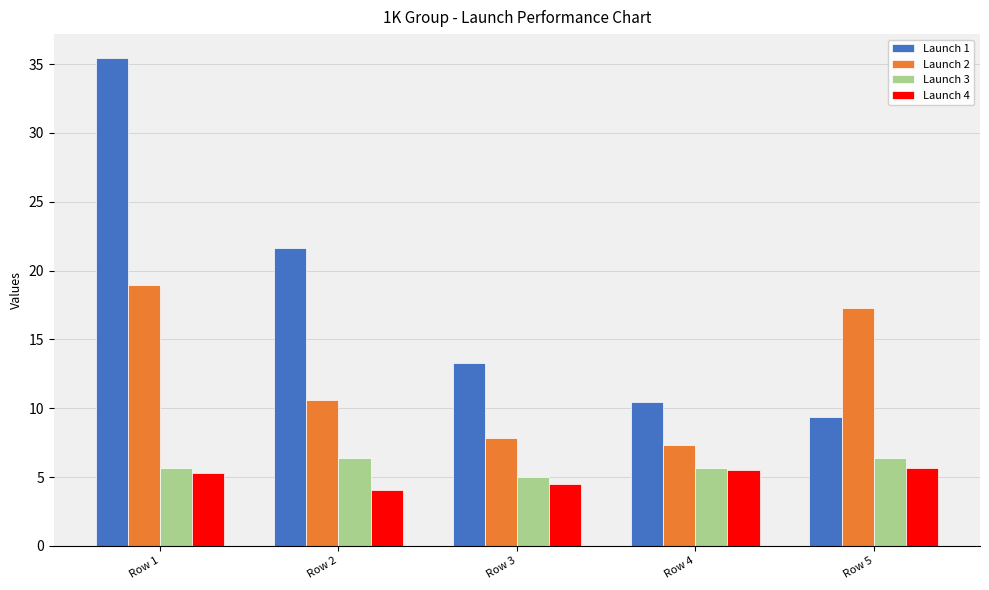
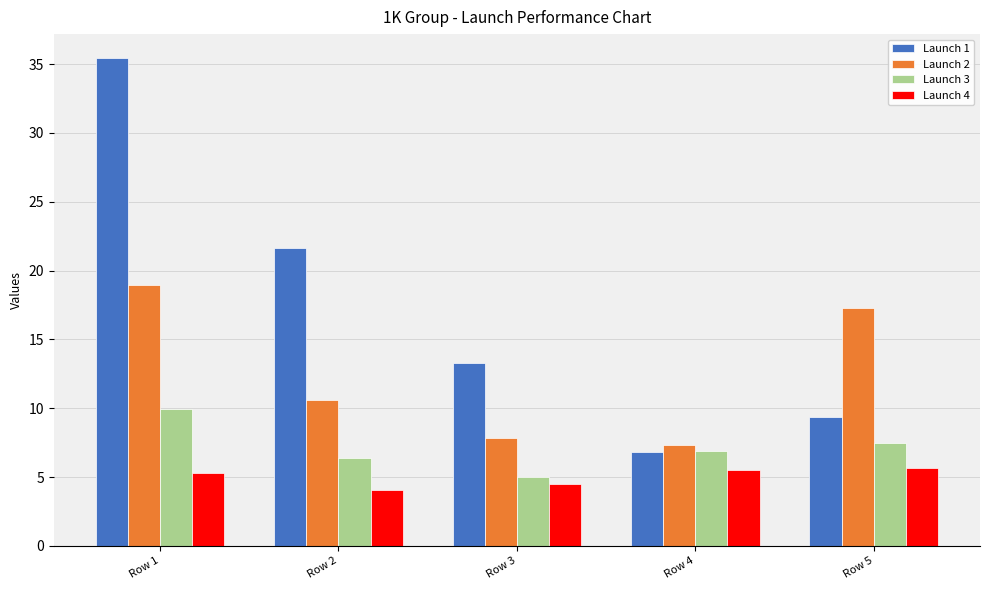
  {
    "Launch 1": {
      "Row 1": 35.4,
      "Row 2": 21.6,
      "Row 3": 13.3,
-     "Row 4": 10.5,
+     "Row 4": 6.8,
      "Row 5": 9.3
    },
    "Launch 2": {
      "Row 1": 19.0,
      "Row 2": 10.6,
      "Row 3": 7.8,
      "Row 4": 7.3,
      "Row 5": 17.3
    },
    "Launch 3": {
-     "Row 1": 5.7,
+     "Row 1": 9.9,
      "Row 2": 6.4,
      "Row 3": 5.0,
-     "Row 4": 5.7,
-     "Row 5": 6.4
+     "Row 4": 6.9,
+     "Row 5": 7.4
    },
    "Launch 4": {
      "Row 1": 5.3,
      "Row 2": 4.0,
      "Row 3": 4.5,
      "Row 4": 5.5,
      "Row 5": 5.6
    }
  }
